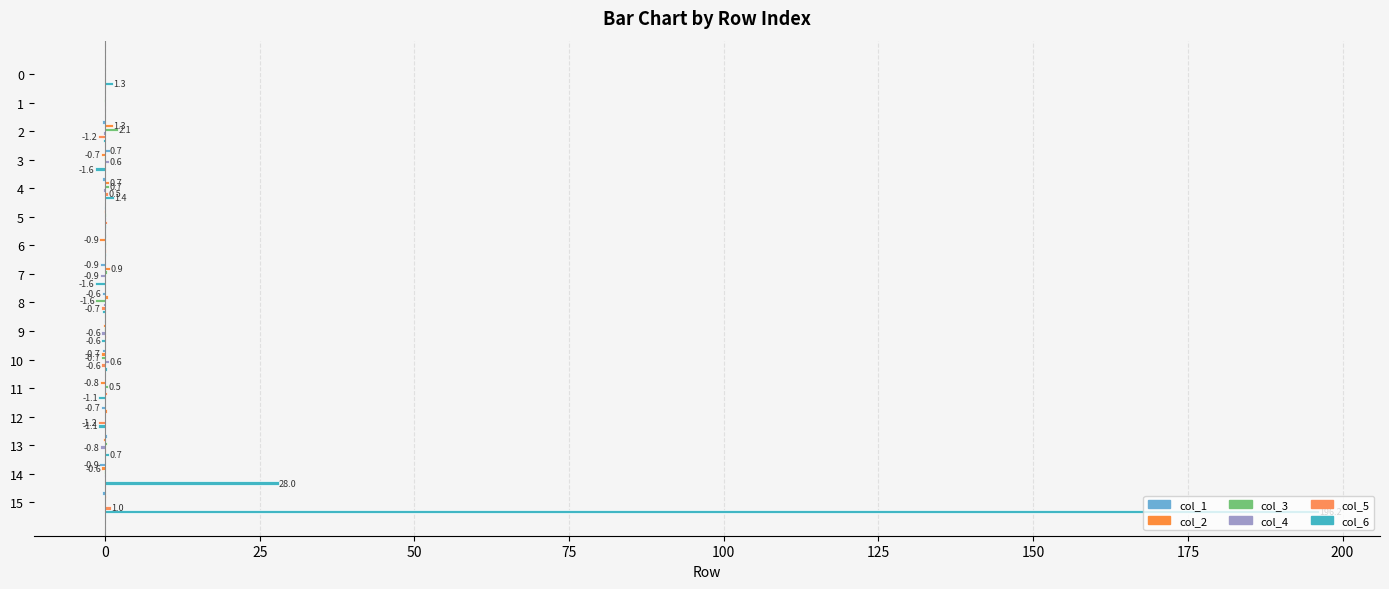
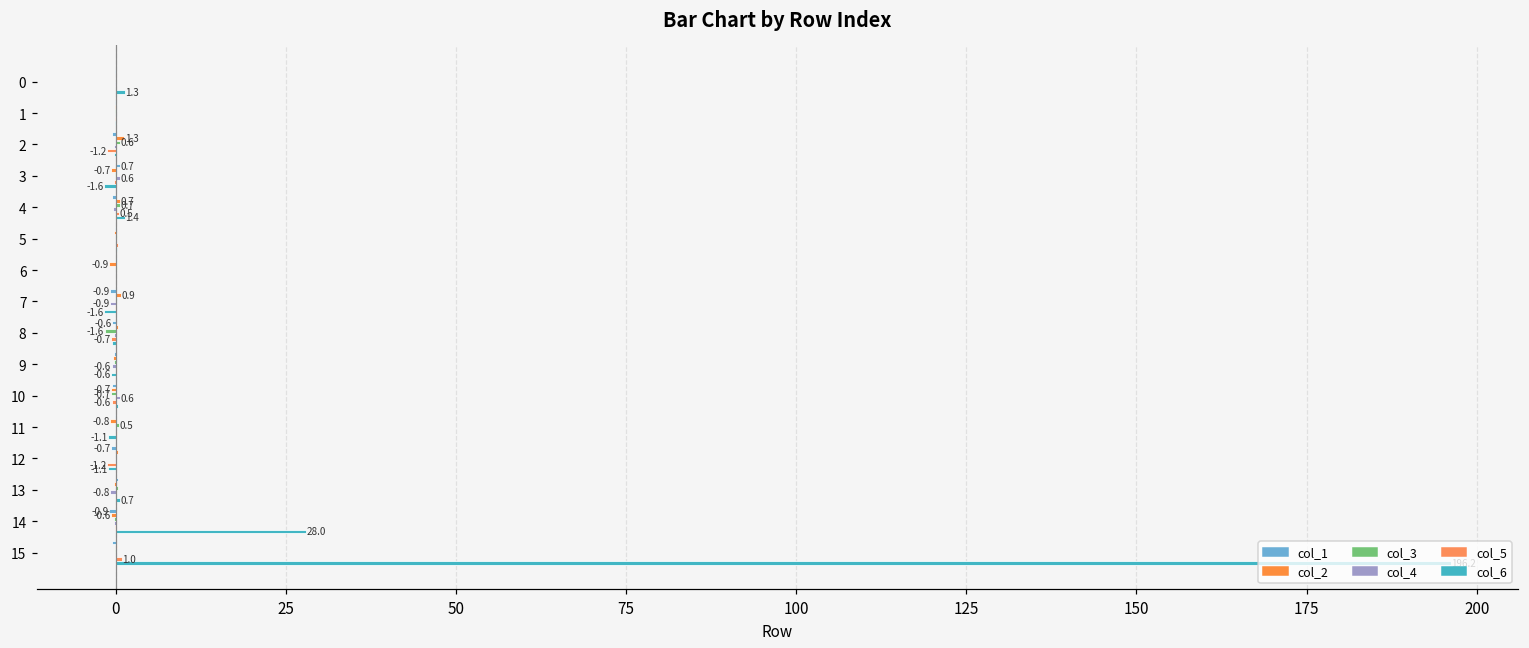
  {
    "col_3": {
-     "2": 2.1,
+     "2": 0.6,
      "8": -1.6,
      "11": 0.5
    }
  }
